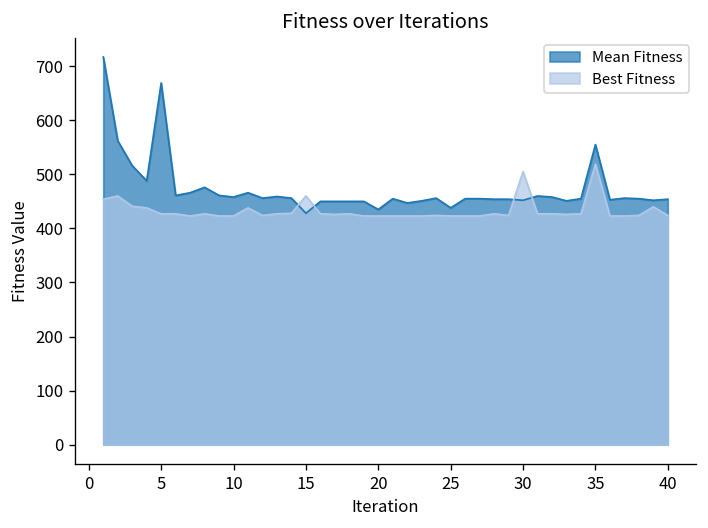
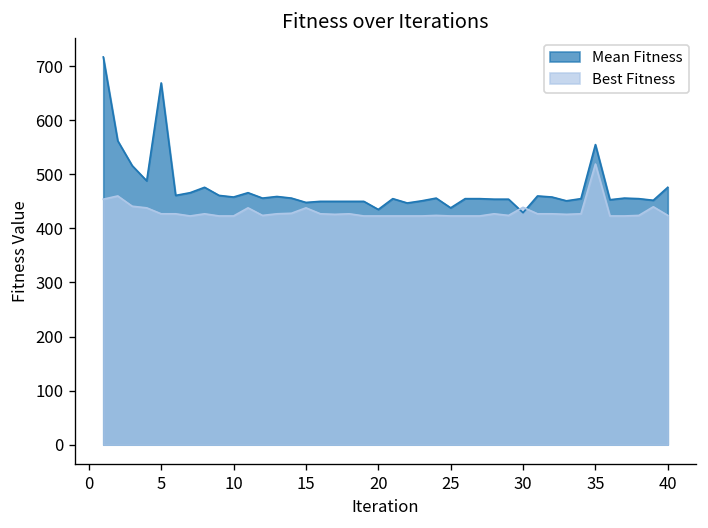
  {
    "Mean Fitness": {
      "5": 670,
      "10": 460,
-     "15": 430,
+     "15": 450,
      "20": 440,
      "25": 440,
-     "30": 450,
+     "30": 430,
      "35": 560,
-     "40": 450
+     "40": 480
    },
    "Best Fitness": {
      "5": 430,
      "10": 420,
-     "15": 460,
+     "15": 440,
      "20": 420,
      "25": 420,
-     "30": 510,
+     "30": 440,
      "35": 520,
      "40": 420
    }
  }
